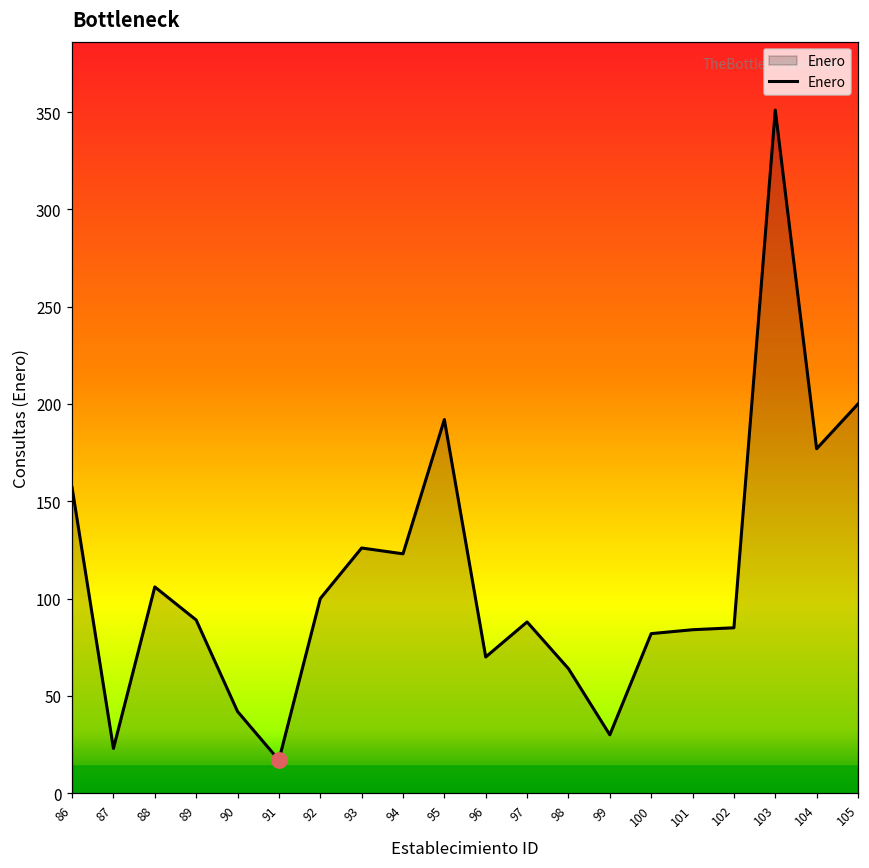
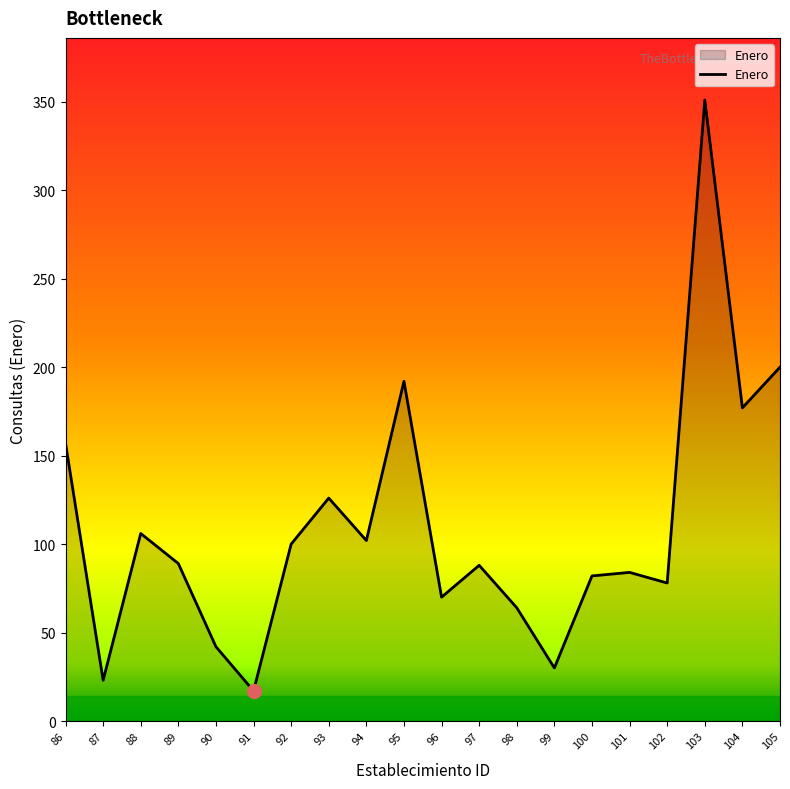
  {
    "Enero": {
      "86": 157,
      "87": 23,
      "88": 106,
      "89": 89,
      "90": 42,
      "92": 100,
      "93": 126,
-     "94": 123,
+     "94": 102,
      "95": 192,
      "96": 70,
      "97": 88,
      "98": 64,
      "99": 30,
      "100": 82,
      "101": 84,
-     "102": 85,
+     "102": 78,
      "103": 351,
      "104": 177,
      "105": 200
    }
  }
